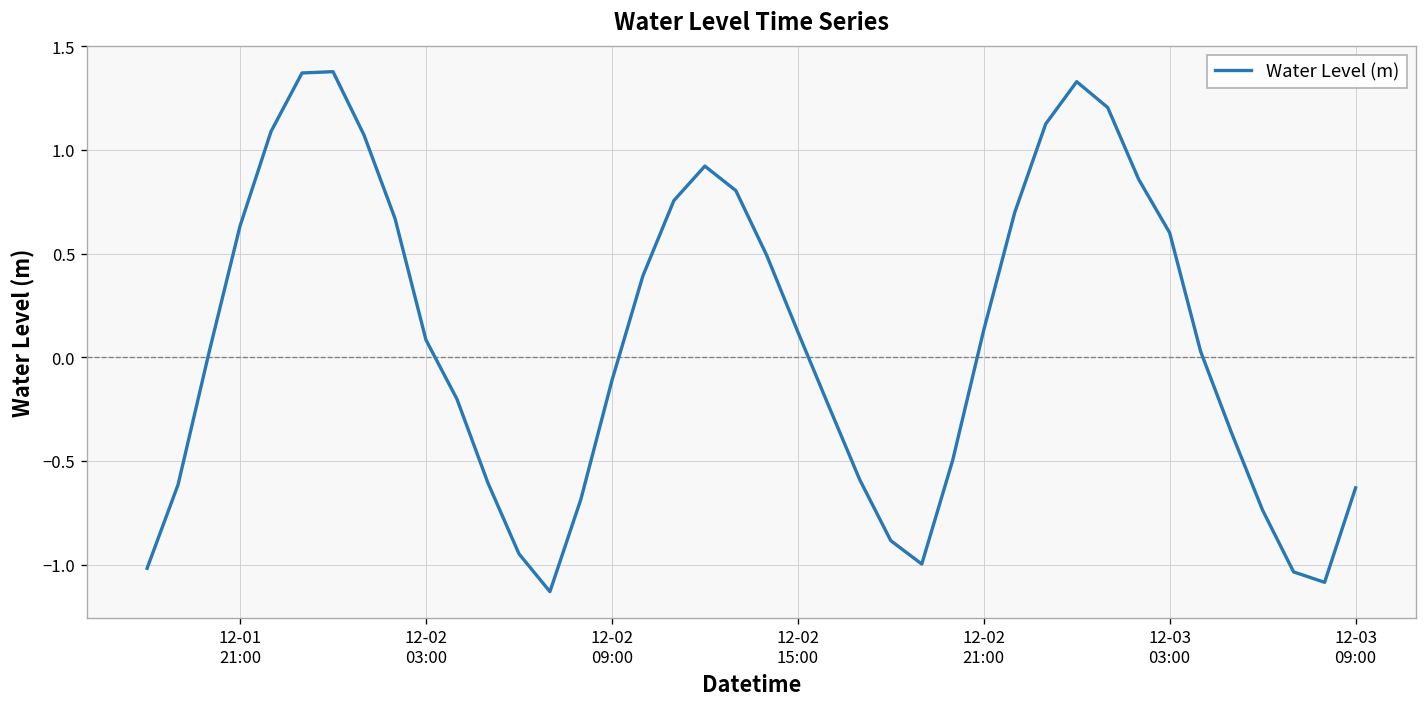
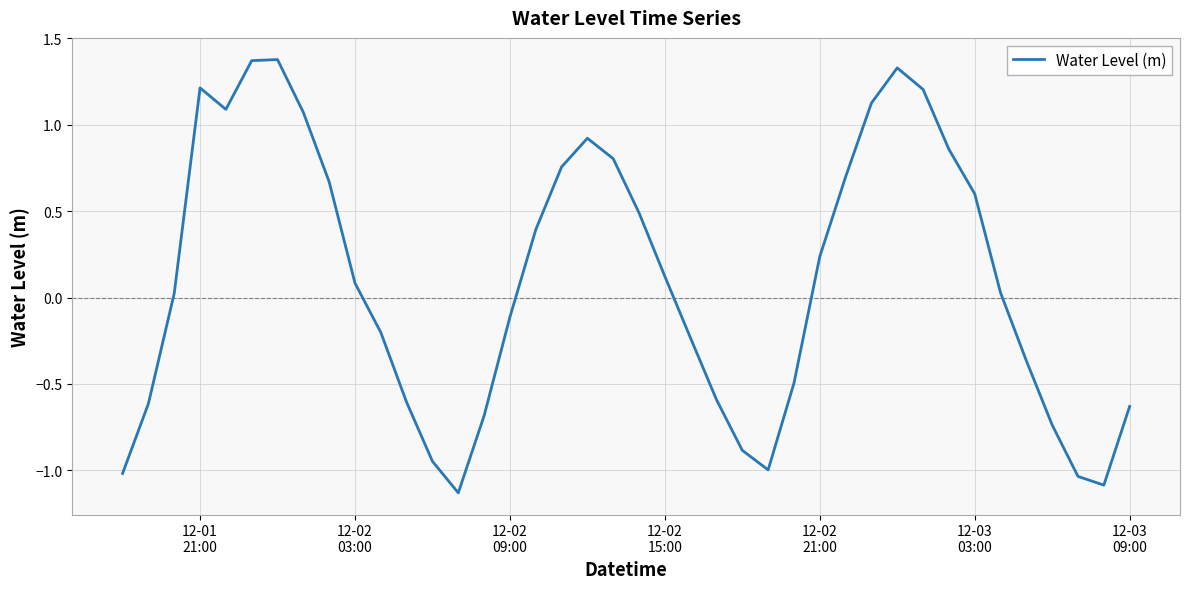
  {
-   "12-01 21:00": 0.63,
+   "12-01 21:00": 1.21,
    "12-02 03:00": 0.08,
    "12-02 09:00": -0.11,
    "12-02 15:00": 0.12,
-   "12-02 21:00": 0.13,
+   "12-02 21:00": 0.24,
    "12-03 03:00": 0.60,
    "12-03 09:00": -0.63
  }
